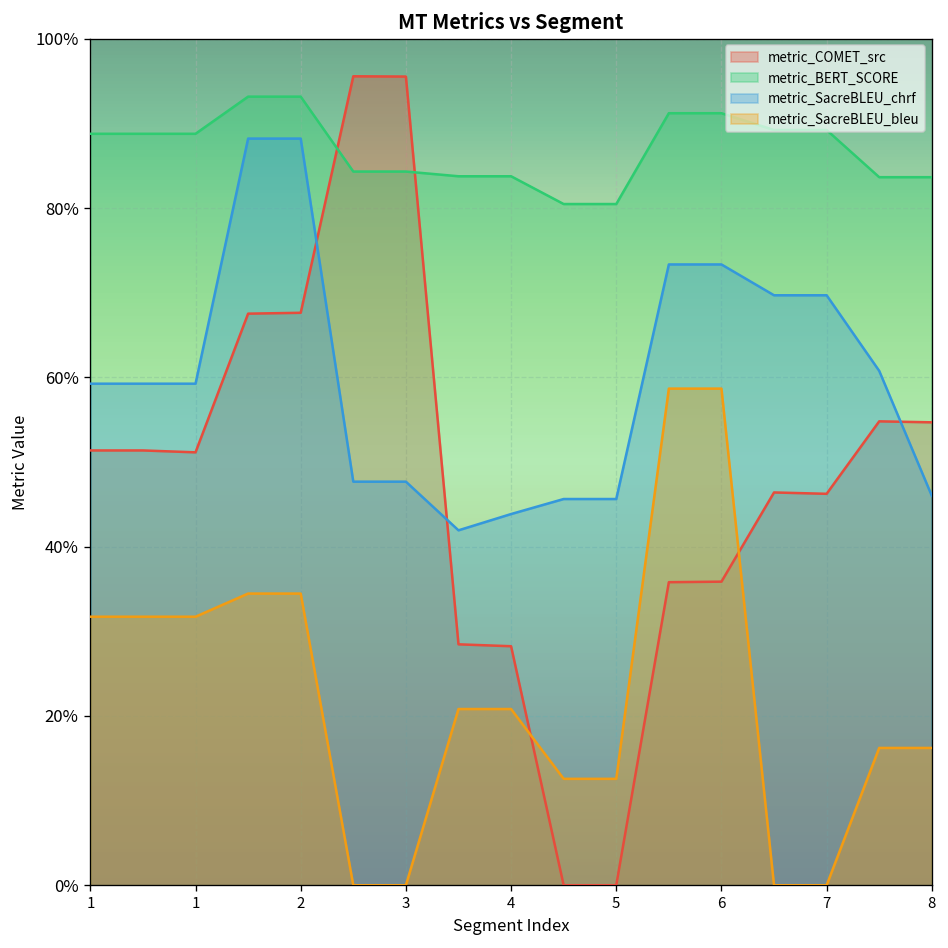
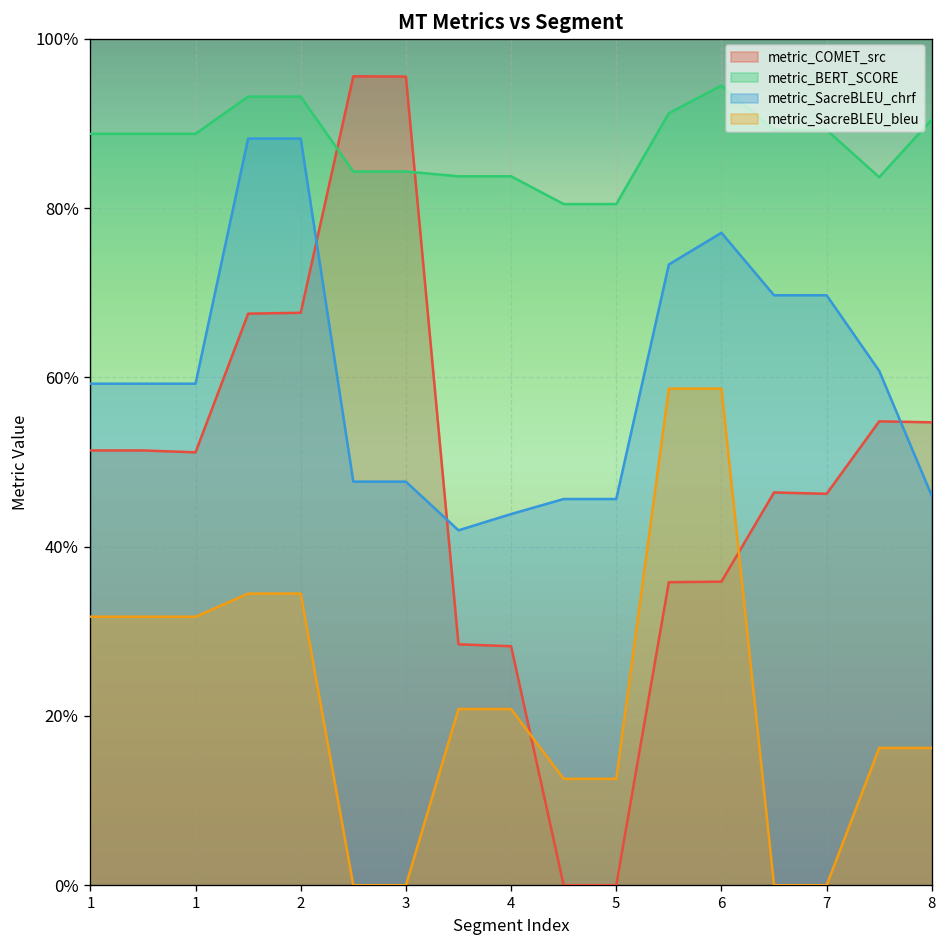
  {
    "metric_BERT_SCORE": {
      "2": "93%",
      "4": "84%",
-     "6": "91%",
-     "8": "84%"
+     "6": "94%",
+     "8": "90%"
    },
    "metric_SacreBLEU_chrf": {
      "2": "88%",
      "4": "44%",
-     "6": "73%",
+     "6": "77%",
      "8": "46%"
    }
  }
